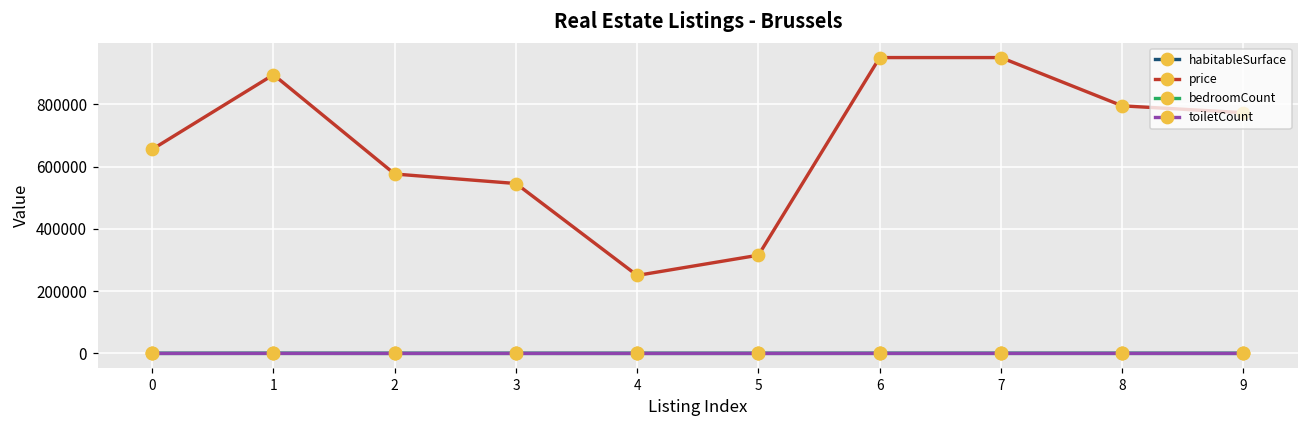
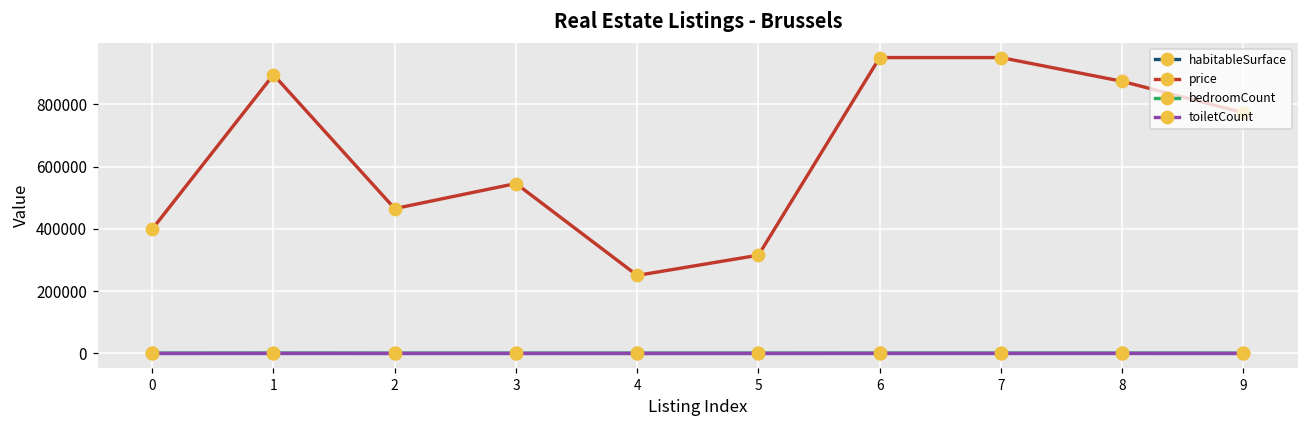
  {
    "toiletCount": {
      "0": 0,
      "1": 0,
      "2": 0,
      "3": 0,
      "4": 0,
      "5": 0,
      "6": 0,
      "7": 0,
      "8": 0,
      "9": 0
    },
    "price": {
-     "0": 660000,
+     "0": 400000,
      "1": 900000,
-     "2": 580000,
+     "2": 470000,
      "3": 550000,
      "4": 250000,
      "5": 320000,
      "6": 950000,
      "7": 950000,
-     "8": 800000
+     "8": 870000
    }
  }
